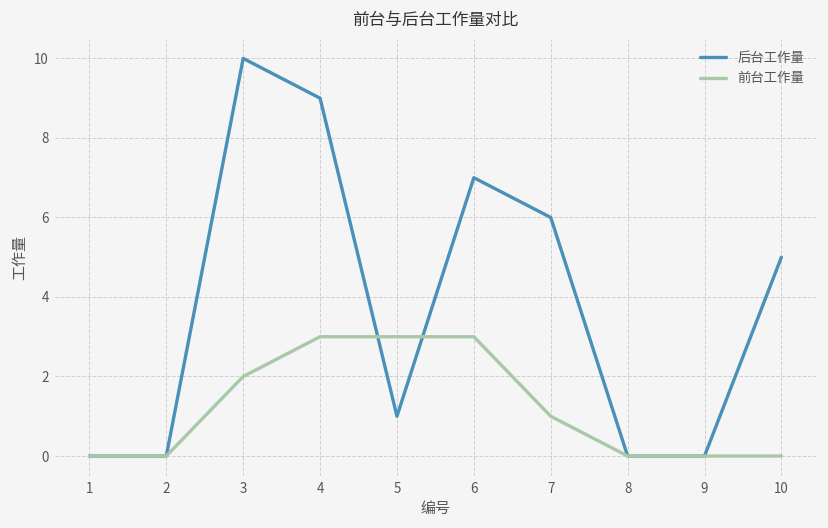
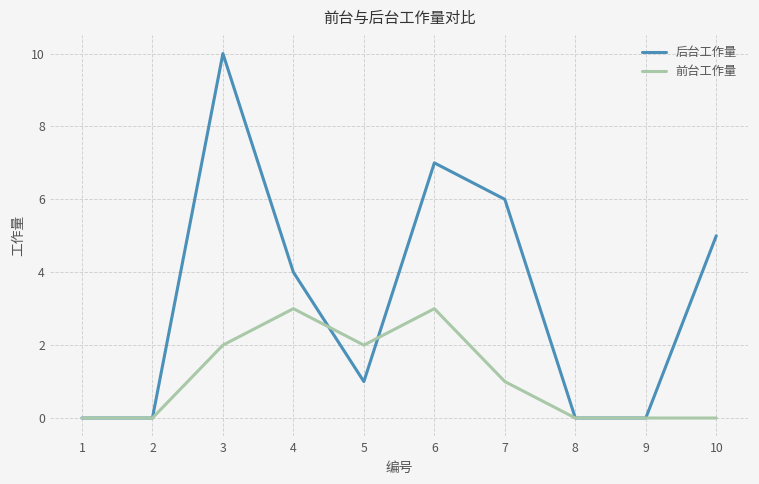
  {
    "后台工作量": {
      "3": 10,
-     "4": 9,
+     "4": 4,
      "5": 1,
      "6": 7,
      "7": 6,
      "10": 5
    },
    "前台工作量": {
      "3": 2,
      "4": 3,
-     "5": 3,
+     "5": 2,
      "6": 3,
      "7": 1,
      "10": 0
    }
  }
